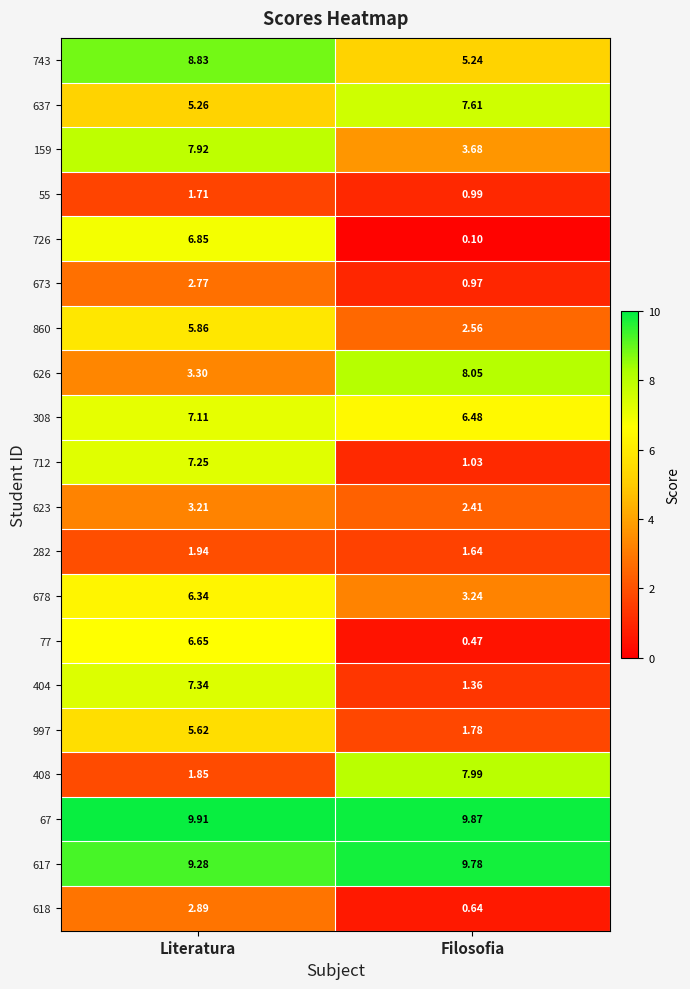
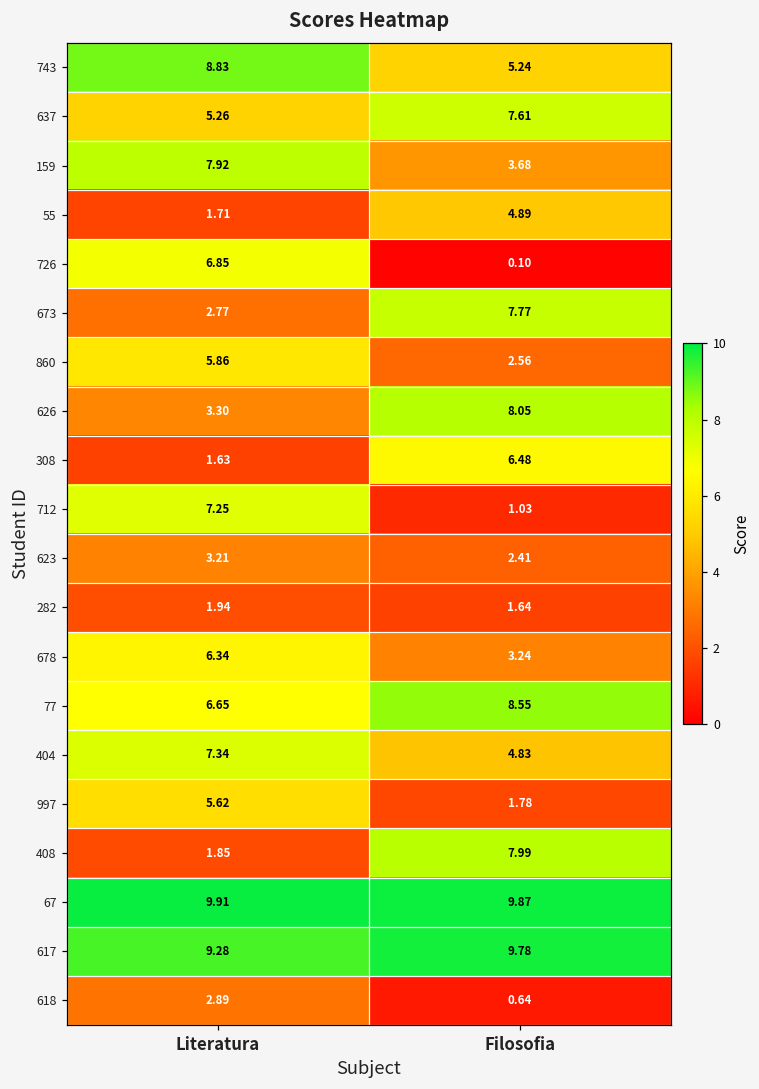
  {
    "743": {
      "Literatura": 8.83,
      "Filosofia": 5.24
    },
    "637": {
      "Literatura": 5.26,
      "Filosofia": 7.61
    },
    "159": {
      "Literatura": 7.92,
      "Filosofia": 3.68
    },
    "55": {
      "Literatura": 1.71,
-     "Filosofia": 0.99
+     "Filosofia": 4.89
    },
    "726": {
      "Literatura": 6.85,
      "Filosofia": 0.10
    },
    "673": {
      "Literatura": 2.77,
-     "Filosofia": 0.97
+     "Filosofia": 7.77
    },
    "860": {
      "Literatura": 5.86,
      "Filosofia": 2.56
    },
    "626": {
      "Literatura": 3.30,
      "Filosofia": 8.05
    },
    "308": {
-     "Literatura": 7.11,
+     "Literatura": 1.63,
      "Filosofia": 6.48
    },
    "712": {
      "Literatura": 7.25,
      "Filosofia": 1.03
    },
    "623": {
      "Literatura": 3.21,
      "Filosofia": 2.41
    },
    "282": {
      "Literatura": 1.94,
      "Filosofia": 1.64
    },
    "678": {
      "Literatura": 6.34,
      "Filosofia": 3.24
    },
    "77": {
      "Literatura": 6.65,
-     "Filosofia": 0.47
+     "Filosofia": 8.55
    },
    "404": {
      "Literatura": 7.34,
-     "Filosofia": 1.36
+     "Filosofia": 4.83
    },
    "997": {
      "Literatura": 5.62,
      "Filosofia": 1.78
    },
    "408": {
      "Literatura": 1.85,
      "Filosofia": 7.99
    },
    "67": {
      "Literatura": 9.91,
      "Filosofia": 9.87
    },
    "617": {
      "Literatura": 9.28,
      "Filosofia": 9.78
    },
    "618": {
      "Literatura": 2.89,
      "Filosofia": 0.64
    }
  }
